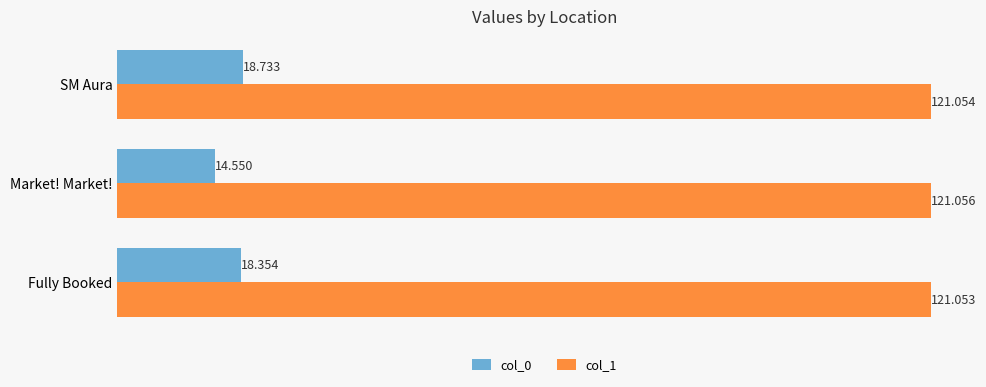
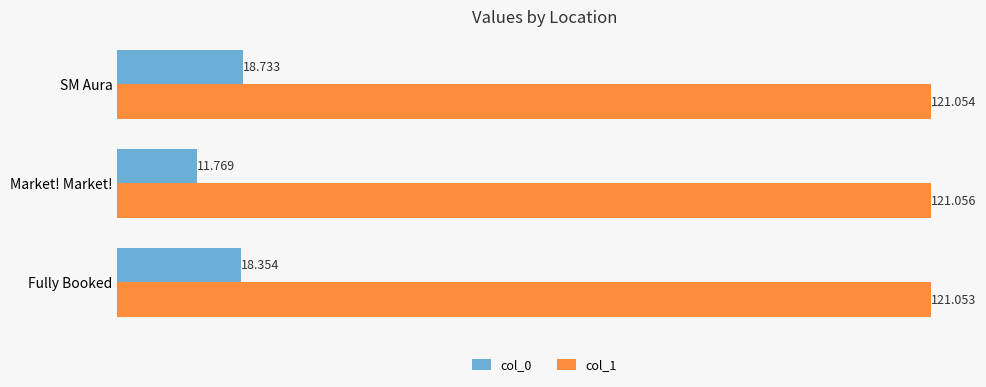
  {
    "col_0": {
      "SM Aura": 18.733,
-     "Market! Market!": 14.550,
+     "Market! Market!": 11.769,
      "Fully Booked": 18.354
    },
    "col_1": {
      "SM Aura": 121.054,
      "Market! Market!": 121.056,
      "Fully Booked": 121.053
    }
  }
